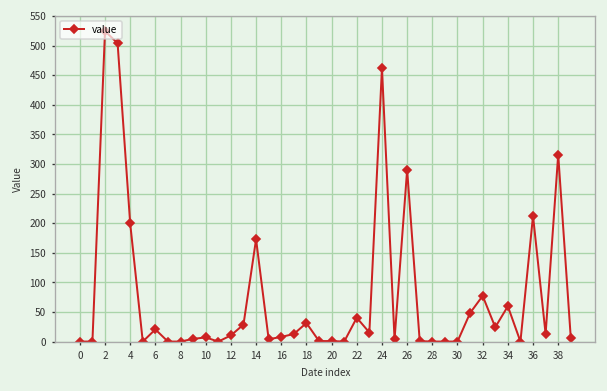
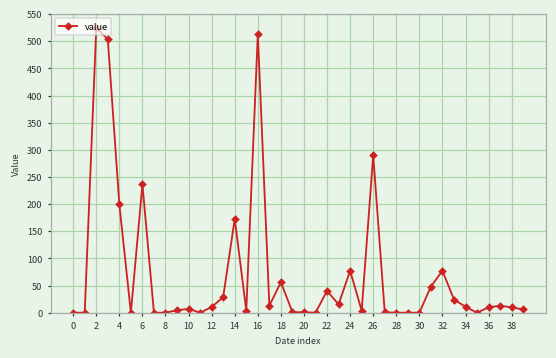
  {
    "0": 0,
    "4": 200,
-   "6": 20,
+   "6": 240,
    "8": 0,
    "10": 10,
    "12": 10,
    "14": 170,
-   "16": 10,
-   "18": 30,
+   "16": 510,
+   "18": 60,
    "20": 0,
    "22": 40,
-   "24": 460,
+   "24": 80,
    "26": 290,
    "28": 0,
    "30": 0,
    "32": 80,
-   "34": 60,
-   "36": 210,
-   "38": 320
+   "34": 10,
+   "36": 10,
+   "38": 10
  }
